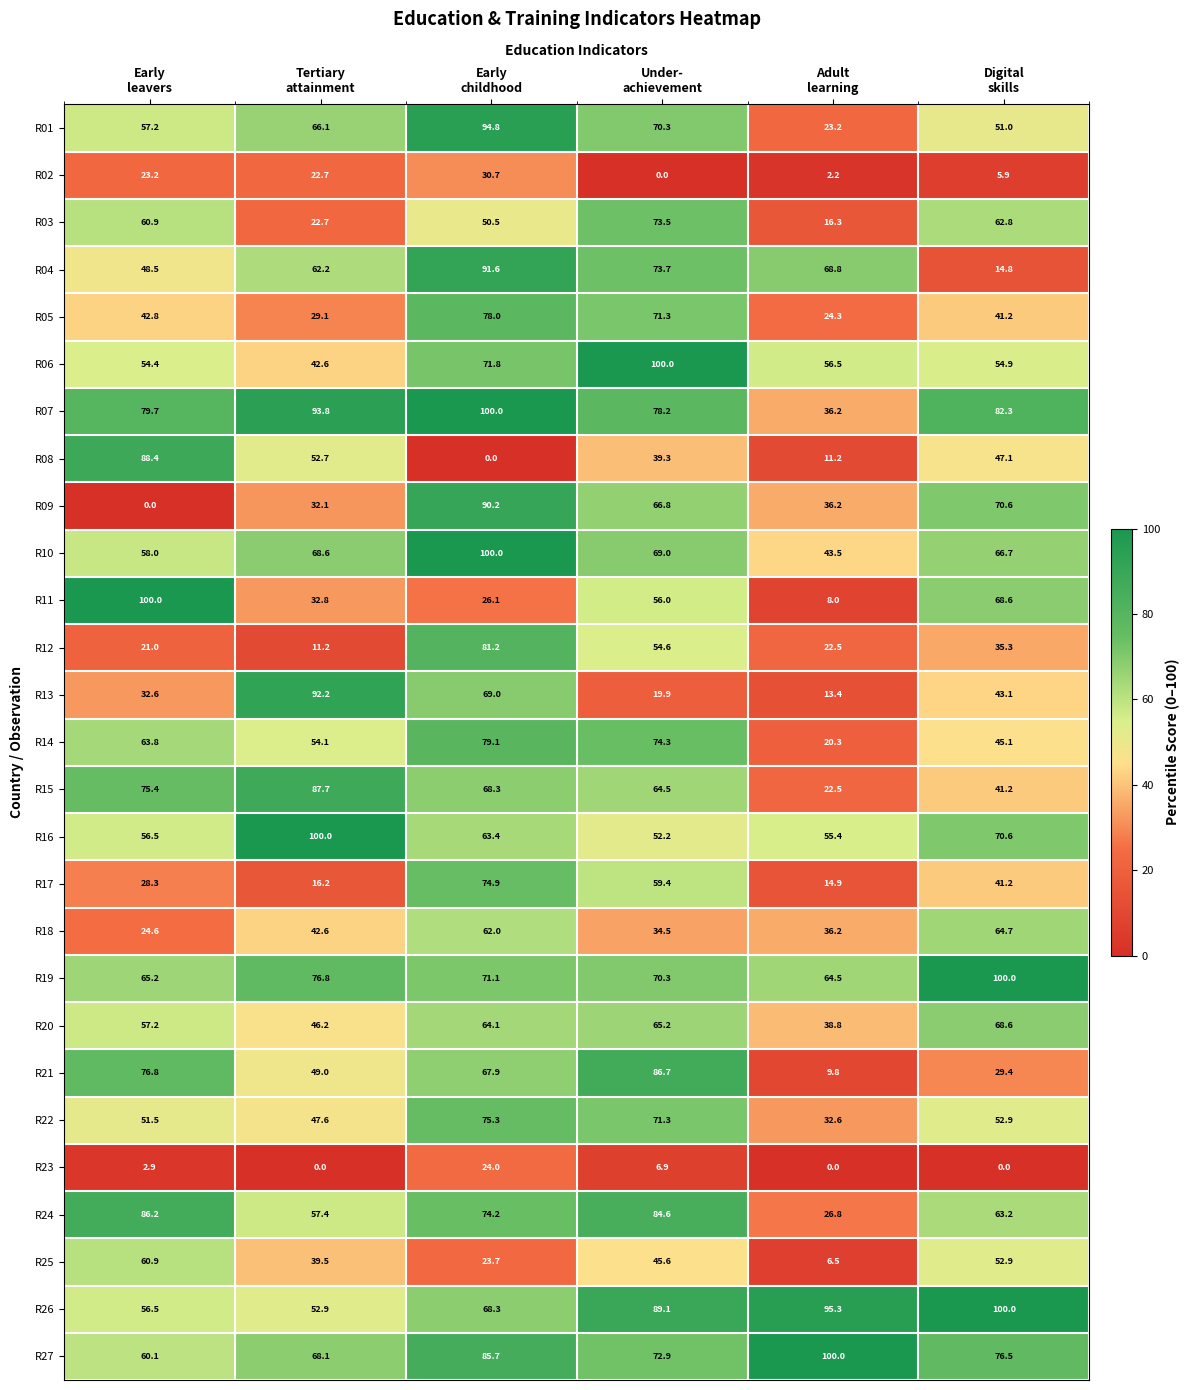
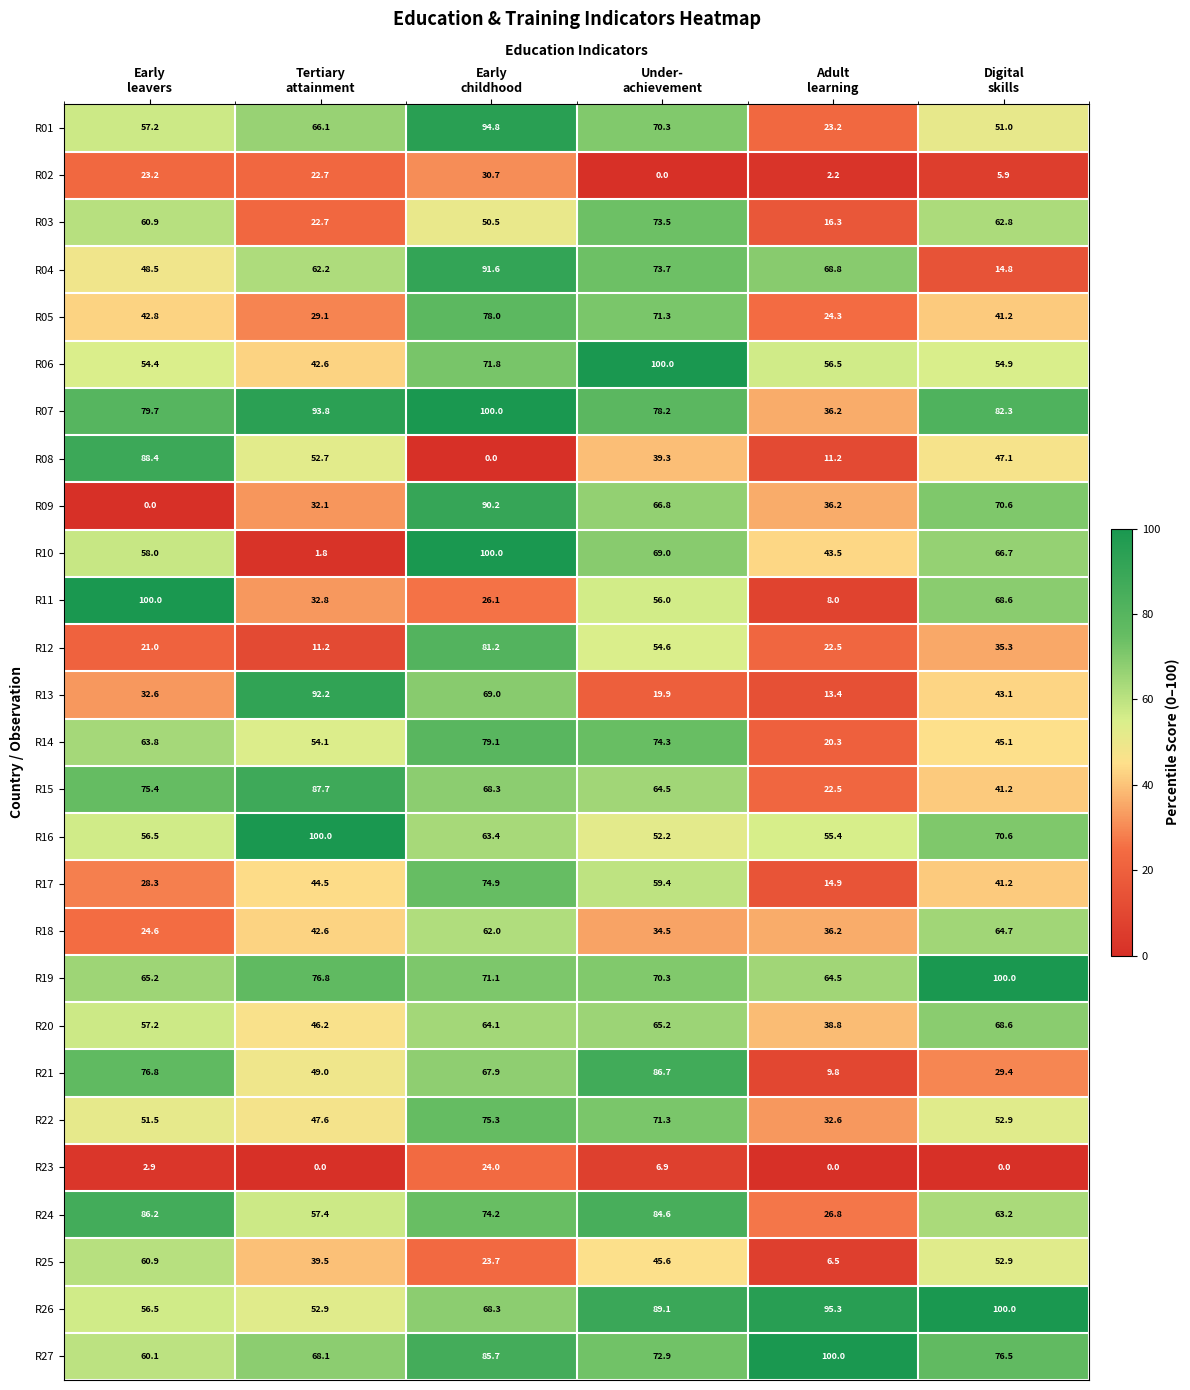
  {
    "R01": {
      "Early leavers": 57.2,
      "Tertiary attainment": 66.1,
      "Early childhood": 94.8,
      "Under- achievement": 70.3,
      "Adult learning": 23.2,
      "Digital skills": 51.0
    },
    "R02": {
      "Early leavers": 23.2,
      "Tertiary attainment": 22.7,
      "Early childhood": 30.7,
      "Under- achievement": 0.0,
      "Adult learning": 2.2,
      "Digital skills": 5.9
    },
    "R03": {
      "Early leavers": 60.9,
      "Tertiary attainment": 22.7,
      "Early childhood": 50.5,
      "Under- achievement": 73.5,
      "Adult learning": 16.3,
      "Digital skills": 62.8
    },
    "R04": {
      "Early leavers": 48.5,
      "Tertiary attainment": 62.2,
      "Early childhood": 91.6,
      "Under- achievement": 73.7,
      "Adult learning": 68.8,
      "Digital skills": 14.8
    },
    "R05": {
      "Early leavers": 42.8,
      "Tertiary attainment": 29.1,
      "Early childhood": 78.0,
      "Under- achievement": 71.3,
      "Adult learning": 24.3,
      "Digital skills": 41.2
    },
    "R06": {
      "Early leavers": 54.4,
      "Tertiary attainment": 42.6,
      "Early childhood": 71.8,
      "Under- achievement": 100.0,
      "Adult learning": 56.5,
      "Digital skills": 54.9
    },
    "R07": {
      "Early leavers": 79.7,
      "Tertiary attainment": 93.8,
      "Early childhood": 100.0,
      "Under- achievement": 78.2,
      "Adult learning": 36.2,
      "Digital skills": 82.3
    },
    "R08": {
      "Early leavers": 88.4,
      "Tertiary attainment": 52.7,
      "Early childhood": 0.0,
      "Under- achievement": 39.3,
      "Adult learning": 11.2,
      "Digital skills": 47.1
    },
    "R09": {
      "Early leavers": 0.0,
      "Tertiary attainment": 32.1,
      "Early childhood": 90.2,
      "Under- achievement": 66.8,
      "Adult learning": 36.2,
      "Digital skills": 70.6
    },
    "R10": {
      "Early leavers": 58.0,
-     "Tertiary attainment": 68.6,
+     "Tertiary attainment": 1.8,
      "Early childhood": 100.0,
      "Under- achievement": 69.0,
      "Adult learning": 43.5,
      "Digital skills": 66.7
    },
    "R11": {
      "Early leavers": 100.0,
      "Tertiary attainment": 32.8,
      "Early childhood": 26.1,
      "Under- achievement": 56.0,
      "Adult learning": 8.0,
      "Digital skills": 68.6
    },
    "R12": {
      "Early leavers": 21.0,
      "Tertiary attainment": 11.2,
      "Early childhood": 81.2,
      "Under- achievement": 54.6,
      "Adult learning": 22.5,
      "Digital skills": 35.3
    },
    "R13": {
      "Early leavers": 32.6,
      "Tertiary attainment": 92.2,
      "Early childhood": 69.0,
      "Under- achievement": 19.9,
      "Adult learning": 13.4,
      "Digital skills": 43.1
    },
    "R14": {
      "Early leavers": 63.8,
      "Tertiary attainment": 54.1,
      "Early childhood": 79.1,
      "Under- achievement": 74.3,
      "Adult learning": 20.3,
      "Digital skills": 45.1
    },
    "R15": {
      "Early leavers": 75.4,
      "Tertiary attainment": 87.7,
      "Early childhood": 68.3,
      "Under- achievement": 64.5,
      "Adult learning": 22.5,
      "Digital skills": 41.2
    },
    "R16": {
      "Early leavers": 56.5,
      "Tertiary attainment": 100.0,
      "Early childhood": 63.4,
      "Under- achievement": 52.2,
      "Adult learning": 55.4,
      "Digital skills": 70.6
    },
    "R17": {
      "Early leavers": 28.3,
-     "Tertiary attainment": 16.2,
+     "Tertiary attainment": 44.5,
      "Early childhood": 74.9,
      "Under- achievement": 59.4,
      "Adult learning": 14.9,
      "Digital skills": 41.2
    },
    "R18": {
      "Early leavers": 24.6,
      "Tertiary attainment": 42.6,
      "Early childhood": 62.0,
      "Under- achievement": 34.5,
      "Adult learning": 36.2,
      "Digital skills": 64.7
    },
    "R19": {
      "Early leavers": 65.2,
      "Tertiary attainment": 76.8,
      "Early childhood": 71.1,
      "Under- achievement": 70.3,
      "Adult learning": 64.5,
      "Digital skills": 100.0
    },
    "R20": {
      "Early leavers": 57.2,
      "Tertiary attainment": 46.2,
      "Early childhood": 64.1,
      "Under- achievement": 65.2,
      "Adult learning": 38.8,
      "Digital skills": 68.6
    },
    "R21": {
      "Early leavers": 76.8,
      "Tertiary attainment": 49.0,
      "Early childhood": 67.9,
      "Under- achievement": 86.7,
      "Adult learning": 9.8,
      "Digital skills": 29.4
    },
    "R22": {
      "Early leavers": 51.5,
      "Tertiary attainment": 47.6,
      "Early childhood": 75.3,
      "Under- achievement": 71.3,
      "Adult learning": 32.6,
      "Digital skills": 52.9
    },
    "R23": {
      "Early leavers": 2.9,
      "Tertiary attainment": 0.0,
      "Early childhood": 24.0,
      "Under- achievement": 6.9,
      "Adult learning": 0.0,
      "Digital skills": 0.0
    },
    "R24": {
      "Early leavers": 86.2,
      "Tertiary attainment": 57.4,
      "Early childhood": 74.2,
      "Under- achievement": 84.6,
      "Adult learning": 26.8,
      "Digital skills": 63.2
    },
    "R25": {
      "Early leavers": 60.9,
      "Tertiary attainment": 39.5,
      "Early childhood": 23.7,
      "Under- achievement": 45.6,
      "Adult learning": 6.5,
      "Digital skills": 52.9
    },
    "R26": {
      "Early leavers": 56.5,
      "Tertiary attainment": 52.9,
      "Early childhood": 68.3,
      "Under- achievement": 89.1,
      "Adult learning": 95.3,
      "Digital skills": 100.0
    },
    "R27": {
      "Early leavers": 60.1,
      "Tertiary attainment": 68.1,
      "Early childhood": 85.7,
      "Under- achievement": 72.9,
      "Adult learning": 100.0,
      "Digital skills": 76.5
    }
  }
